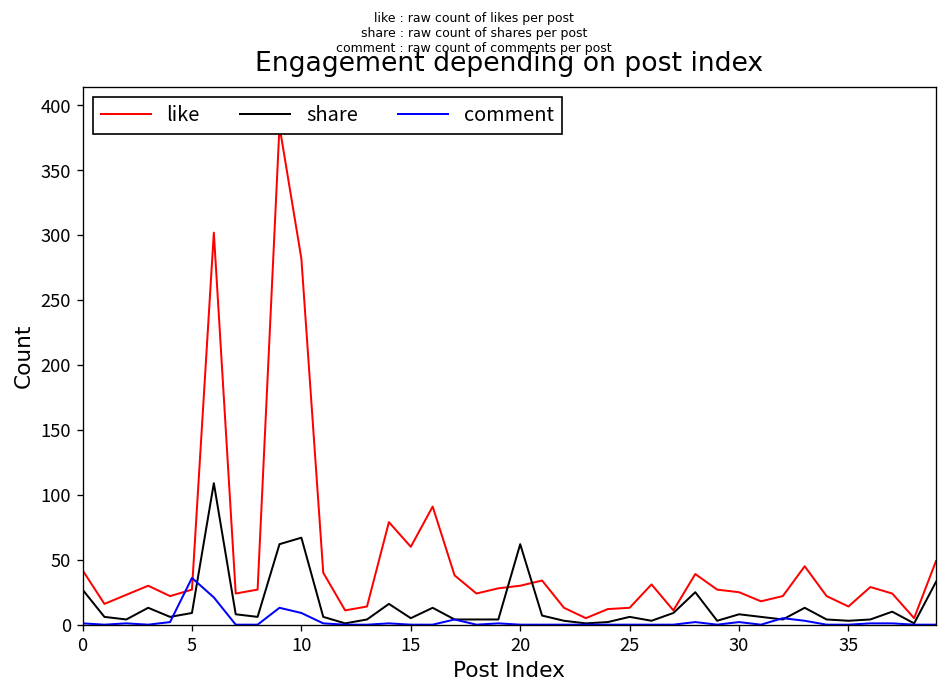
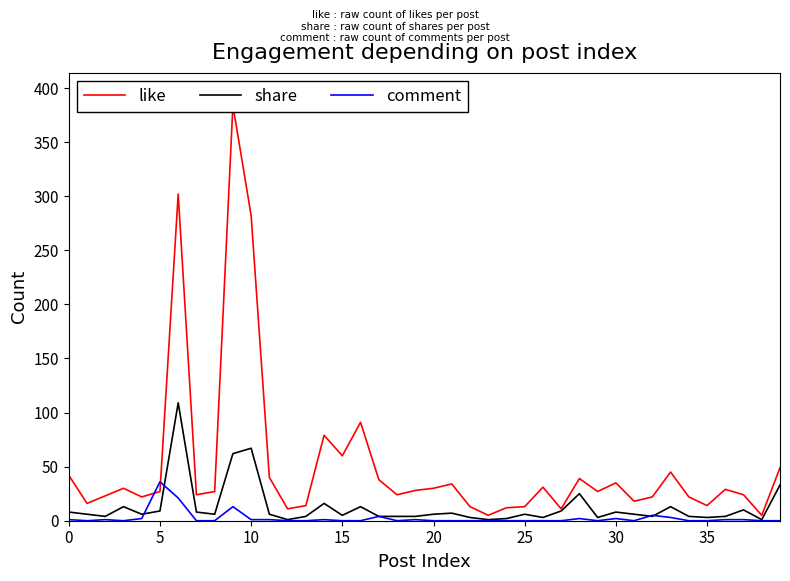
  {
    "like": {
      "0": 42,
      "5": 27,
      "10": 282,
      "15": 60,
      "20": 30,
      "25": 13,
-     "30": 25,
+     "30": 35,
      "35": 14
    },
    "share": {
-     "0": 27,
+     "0": 8,
      "5": 9,
      "10": 67,
      "15": 5,
-     "20": 62,
+     "20": 6,
      "25": 6,
      "30": 8,
      "35": 3
    },
    "comment": {
      "0": 1,
      "5": 36,
-     "10": 9,
+     "10": 1,
      "15": 0,
      "20": 0,
      "25": 0,
      "30": 2,
      "35": 0
    }
  }
